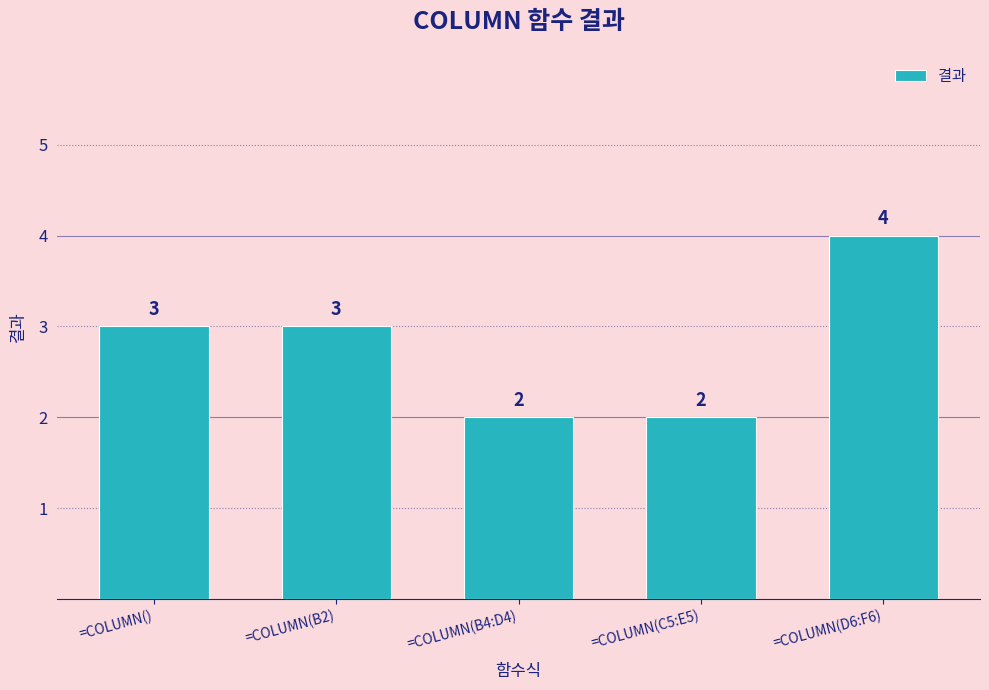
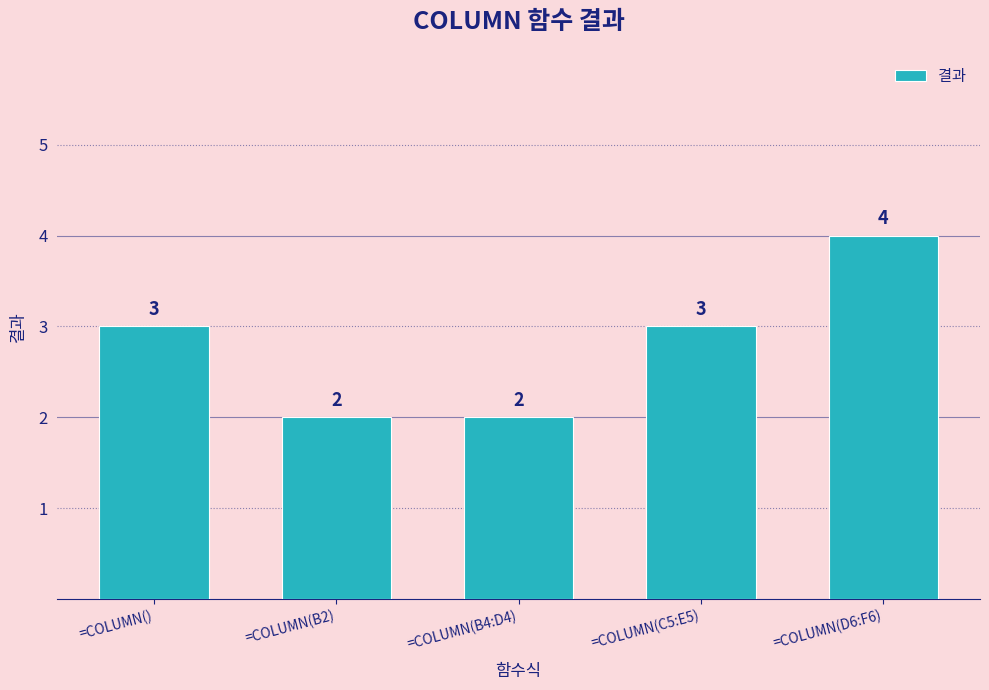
  {
    "=COLUMN()": 3,
-   "=COLUMN(B2)": 3,
+   "=COLUMN(B2)": 2,
    "=COLUMN(B4:D4)": 2,
-   "=COLUMN(C5:E5)": 2,
+   "=COLUMN(C5:E5)": 3,
    "=COLUMN(D6:F6)": 4
  }
